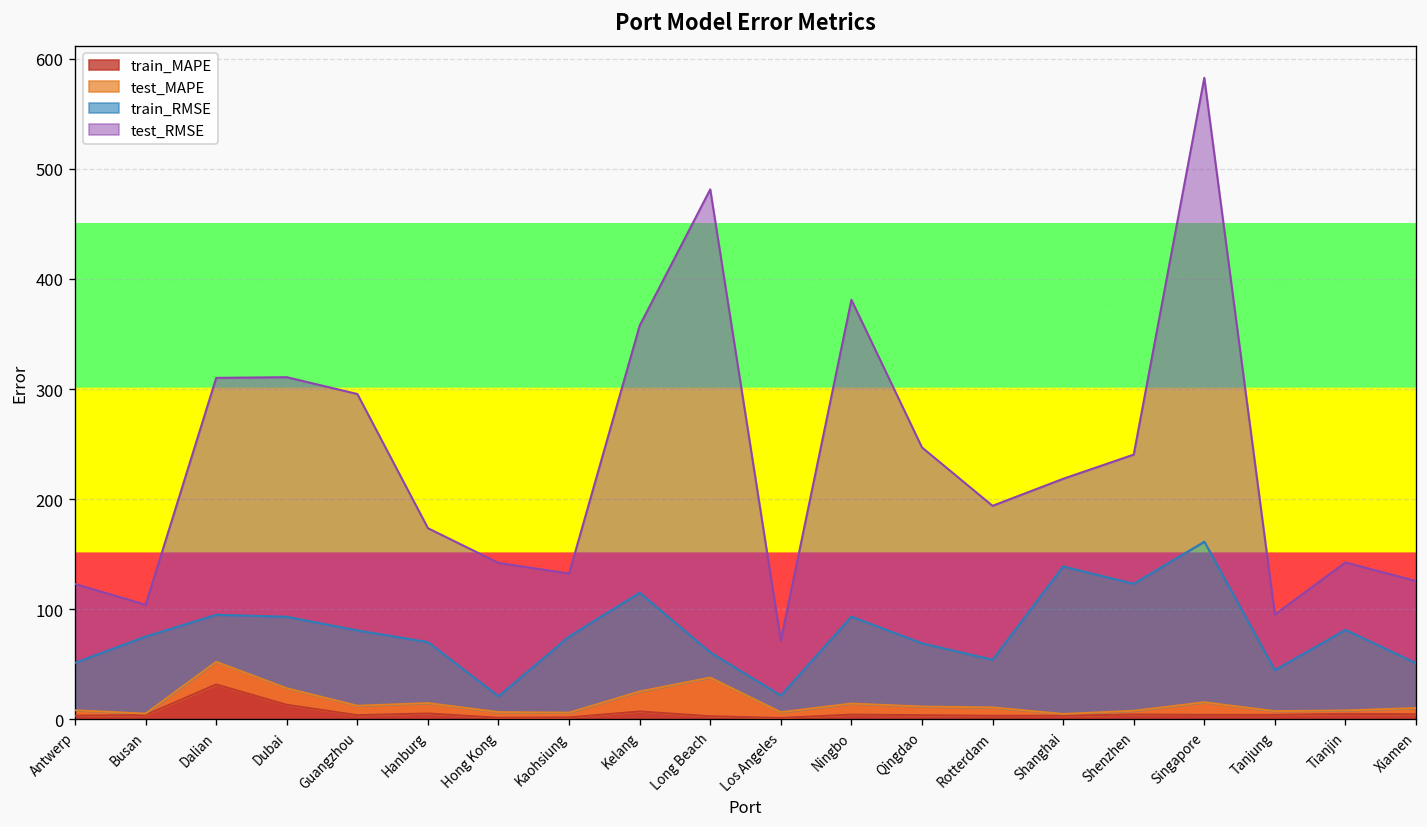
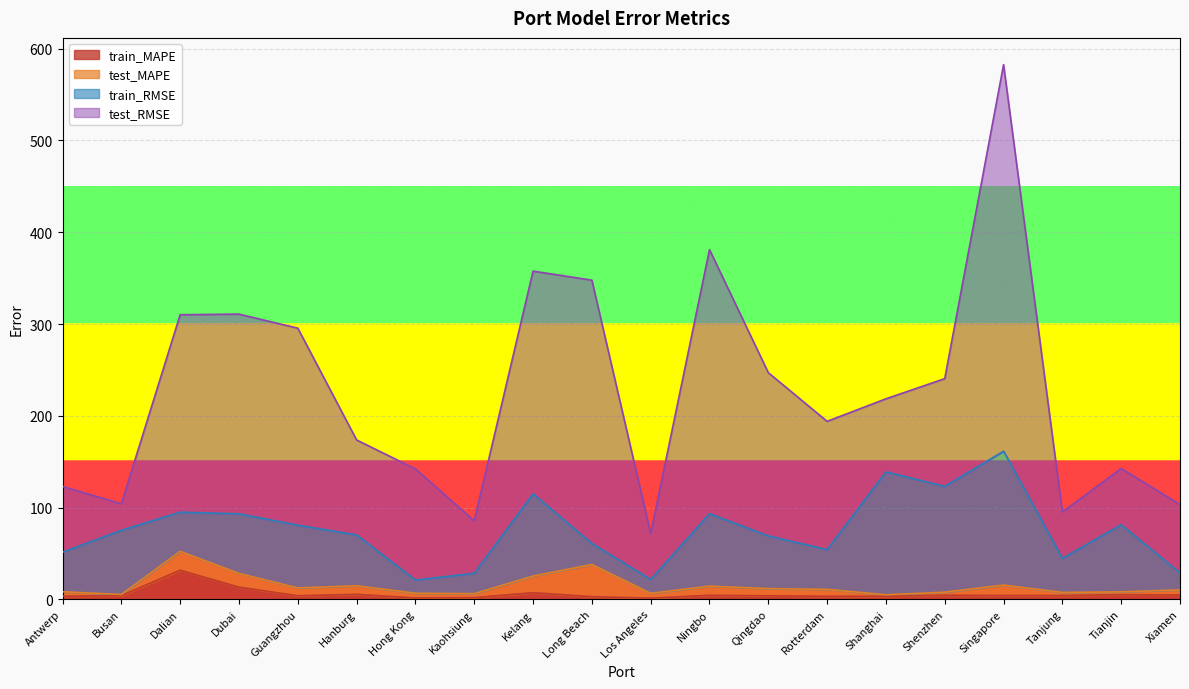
  {
    "train_MAPE": {
      "Antwerp": 0,
      "Dalian": 30,
      "Dubai": 10,
      "Guangzhou": 0,
      "Hanburg": 10,
      "Hong Kong": 0,
      "Kaohsiung": 0,
      "Kelang": 10,
      "Long Beach": 0,
      "Los Angeles": 0,
      "Ningbo": 0,
      "Qingdao": 0,
      "Rotterdam": 0,
      "Shenzhen": 0,
      "Singapore": 0,
      "Tanjung": 0,
      "Tianjin": 10,
      "Xiamen": 0
    },
    "test_MAPE": {
      "Antwerp": 0,
      "Dalian": 20,
      "Dubai": 20,
      "Guangzhou": 10,
      "Hanburg": 10,
      "Hong Kong": 10,
      "Kaohsiung": 0,
      "Kelang": 20,
      "Long Beach": 40,
      "Los Angeles": 10,
      "Ningbo": 10,
      "Qingdao": 10,
      "Rotterdam": 10,
      "Shenzhen": 0,
      "Singapore": 10,
      "Tanjung": 0,
      "Tianjin": 0,
      "Xiamen": 10
    },
    "train_RMSE": {
      "Antwerp": 40,
      "Busan": 70,
      "Dalian": 40,
      "Dubai": 60,
      "Guangzhou": 70,
      "Hanburg": 60,
      "Hong Kong": 10,
-     "Kaohsiung": 70,
+     "Kaohsiung": 20,
      "Kelang": 90,
      "Long Beach": 20,
      "Los Angeles": 20,
      "Ningbo": 80,
      "Qingdao": 60,
      "Rotterdam": 40,
      "Shanghai": 130,
      "Shenzhen": 120,
      "Singapore": 150,
      "Tanjung": 40,
      "Tianjin": 70,
-     "Xiamen": 40
+     "Xiamen": 20
    },
    "test_RMSE": {
      "Antwerp": 70,
      "Busan": 30,
      "Dalian": 220,
      "Dubai": 220,
      "Guangzhou": 210,
      "Hanburg": 100,
      "Hong Kong": 120,
      "Kaohsiung": 60,
      "Kelang": 240,
-     "Long Beach": 420,
+     "Long Beach": 290,
      "Los Angeles": 50,
      "Ningbo": 290,
      "Qingdao": 180,
      "Rotterdam": 140,
      "Shanghai": 80,
      "Shenzhen": 120,
      "Singapore": 420,
      "Tanjung": 50,
      "Tianjin": 60,
      "Xiamen": 70
    }
  }
